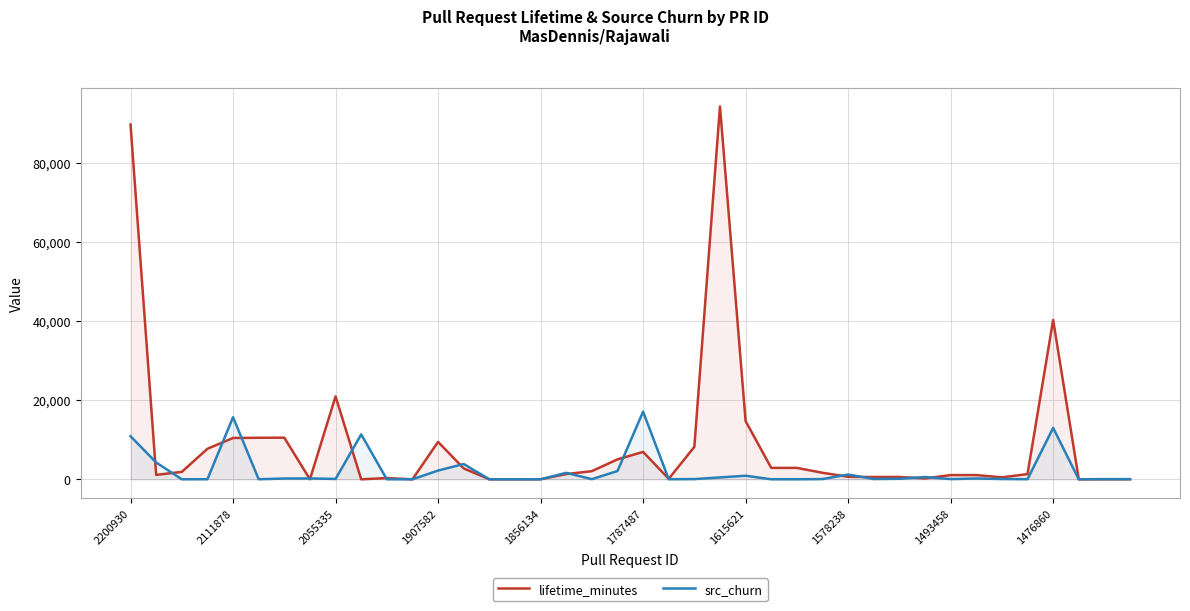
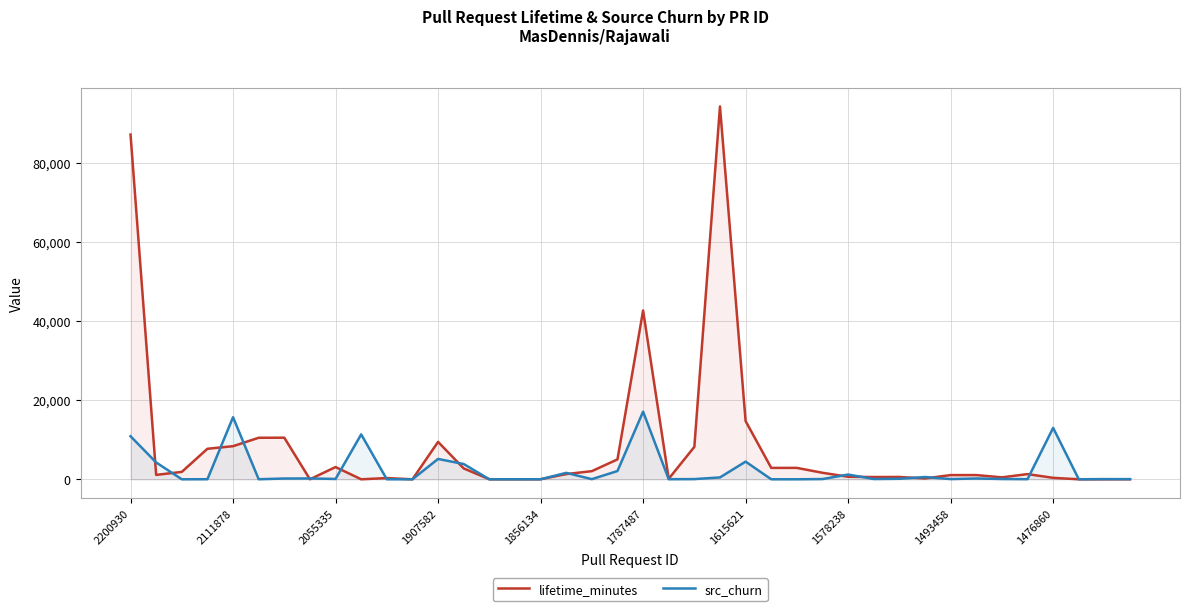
  {
    "lifetime_minutes": {
-     "2200930": "90,000",
-     "2111878": "10,000",
-     "2055335": "21,000",
+     "2200930": "87,000",
+     "2111878": "8,000",
+     "2055335": "3,000",
      "1907582": "9,000",
-     "1787487": "7,000",
+     "1787487": "43,000",
      "1615621": "15,000",
      "1493458": "1,000",
-     "1476860": "40,000"
+     "1476860": "0"
    },
    "src_churn": {
      "2200930": "11,000",
      "2111878": "16,000",
      "2055335": "0",
-     "1907582": "2,000",
+     "1907582": "5,000",
      "1787487": "17,000",
-     "1615621": "1,000",
+     "1615621": "4,000",
      "1493458": "0",
      "1476860": "13,000"
    }
  }
